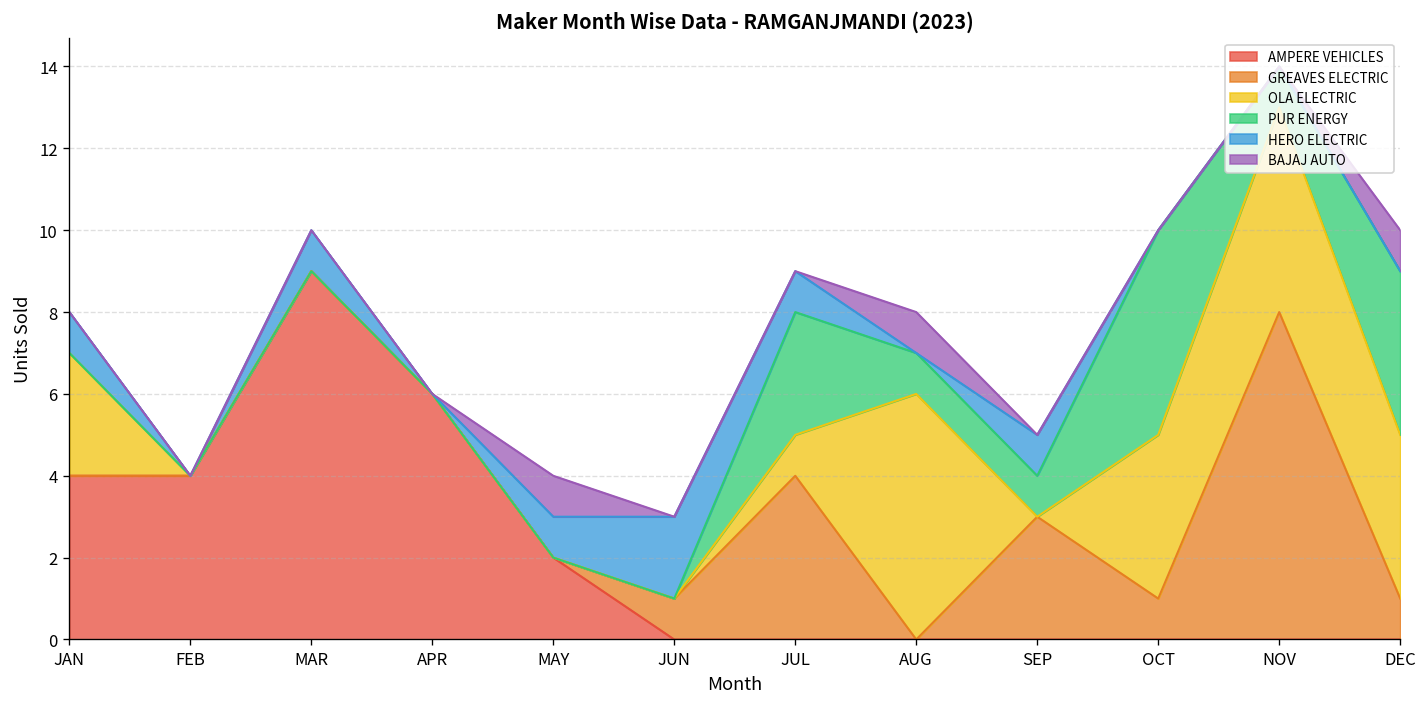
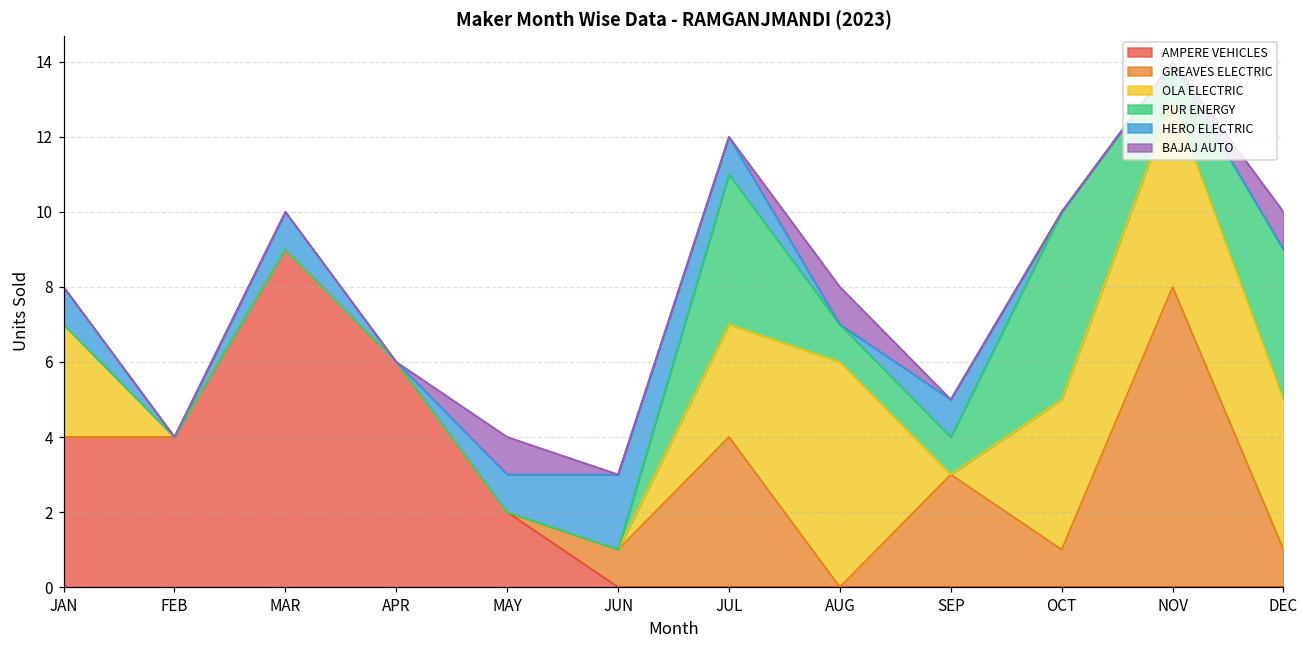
  {
    "OLA ELECTRIC": {
-     "JUL": 1,
+     "JUL": 3,
      "AUG": 6,
      "OCT": 4,
      "DEC": 4
    },
    "PUR ENERGY": {
-     "JUL": 3,
+     "JUL": 4,
      "SEP": 1
    },
    "HERO ELECTRIC": {
      "MAY": 1
    },
    "BAJAJ AUTO": {
      "MAY": 1,
      "AUG": 1,
      "DEC": 1
    }
  }
